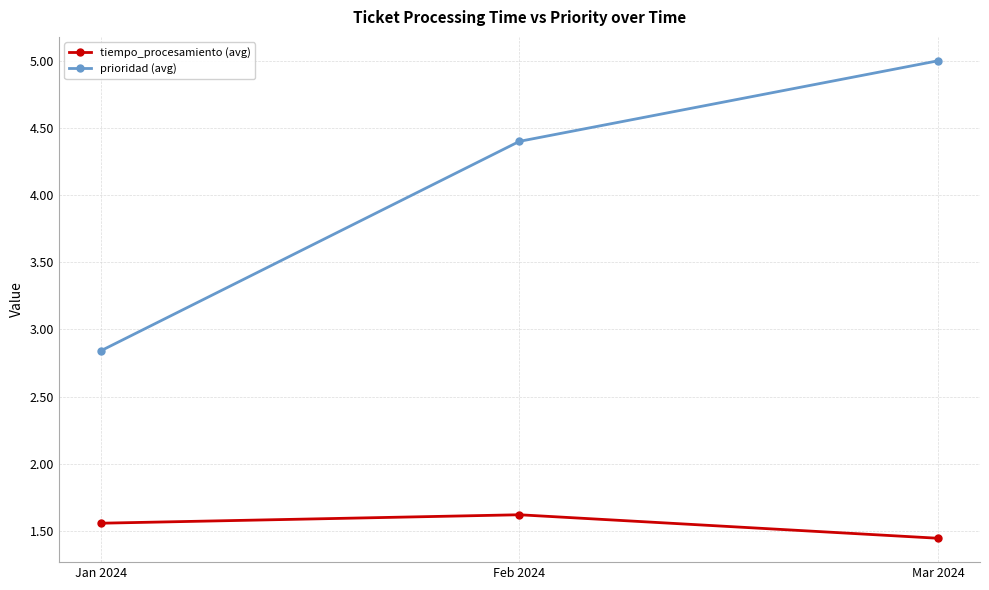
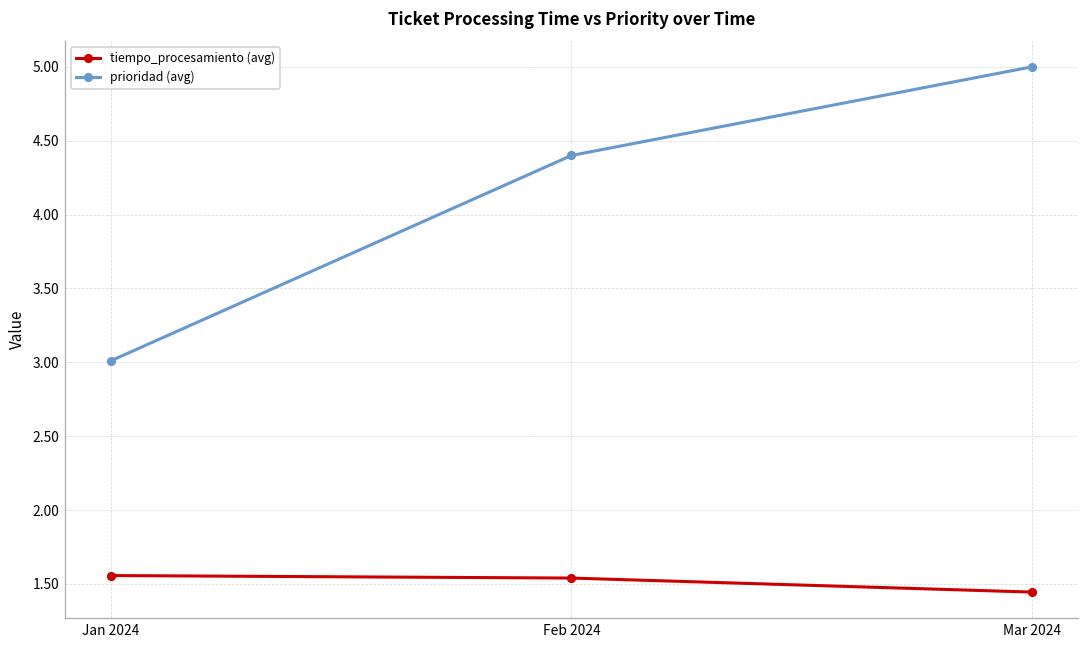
  {
    "tiempo_procesamiento (avg)": {
      "Jan 2024": 1.56,
-     "Feb 2024": 1.62,
+     "Feb 2024": 1.54,
      "Mar 2024": 1.45
    },
    "prioridad (avg)": {
-     "Jan 2024": 2.84,
+     "Jan 2024": 3.01,
      "Feb 2024": 4.40,
      "Mar 2024": 5.00
    }
  }
